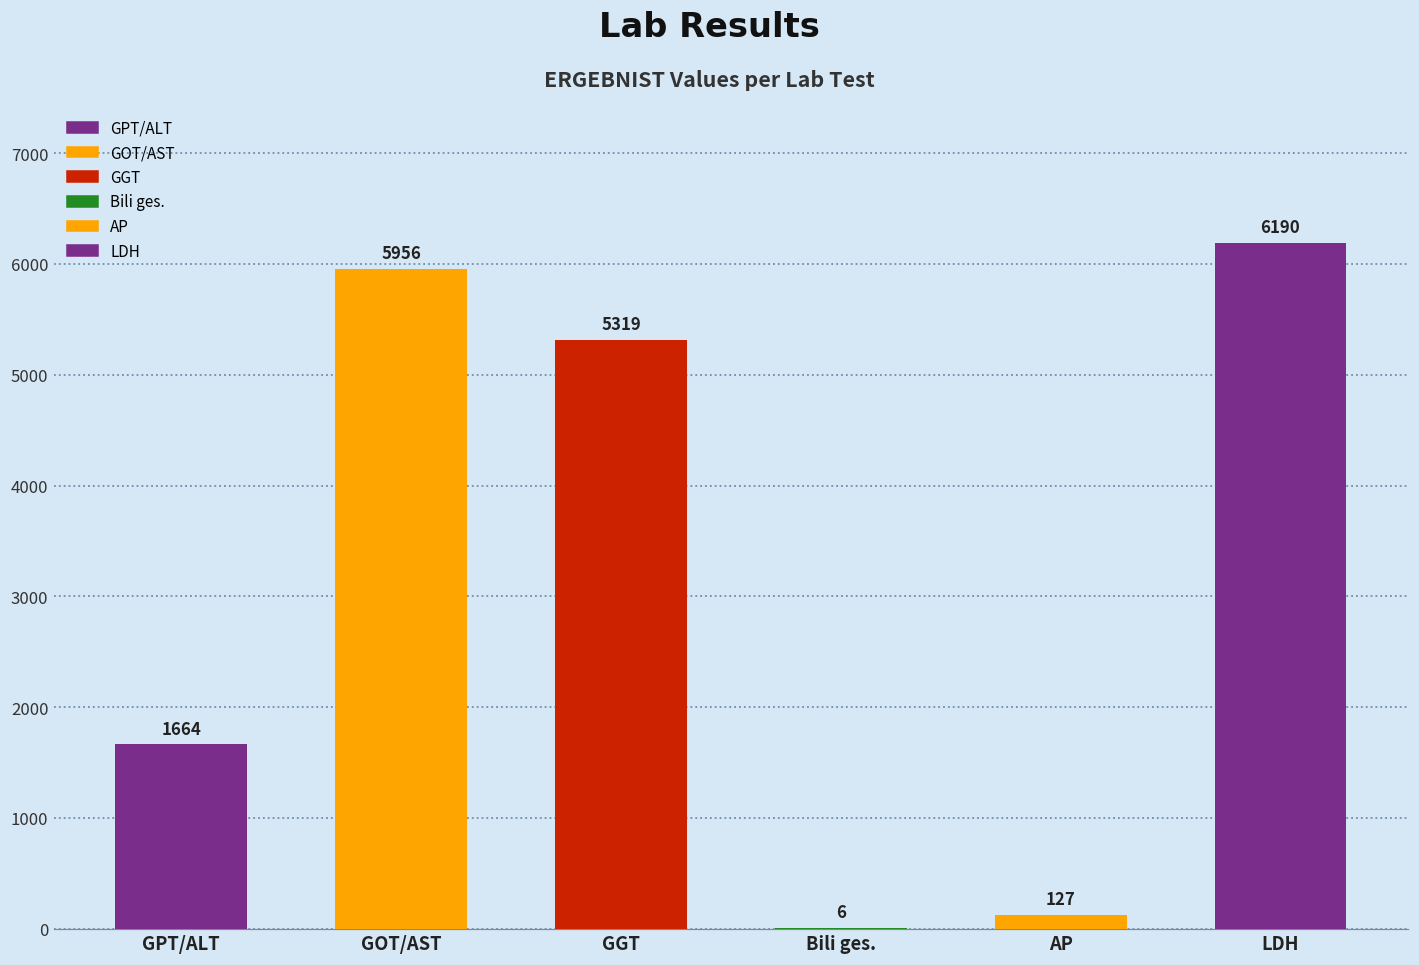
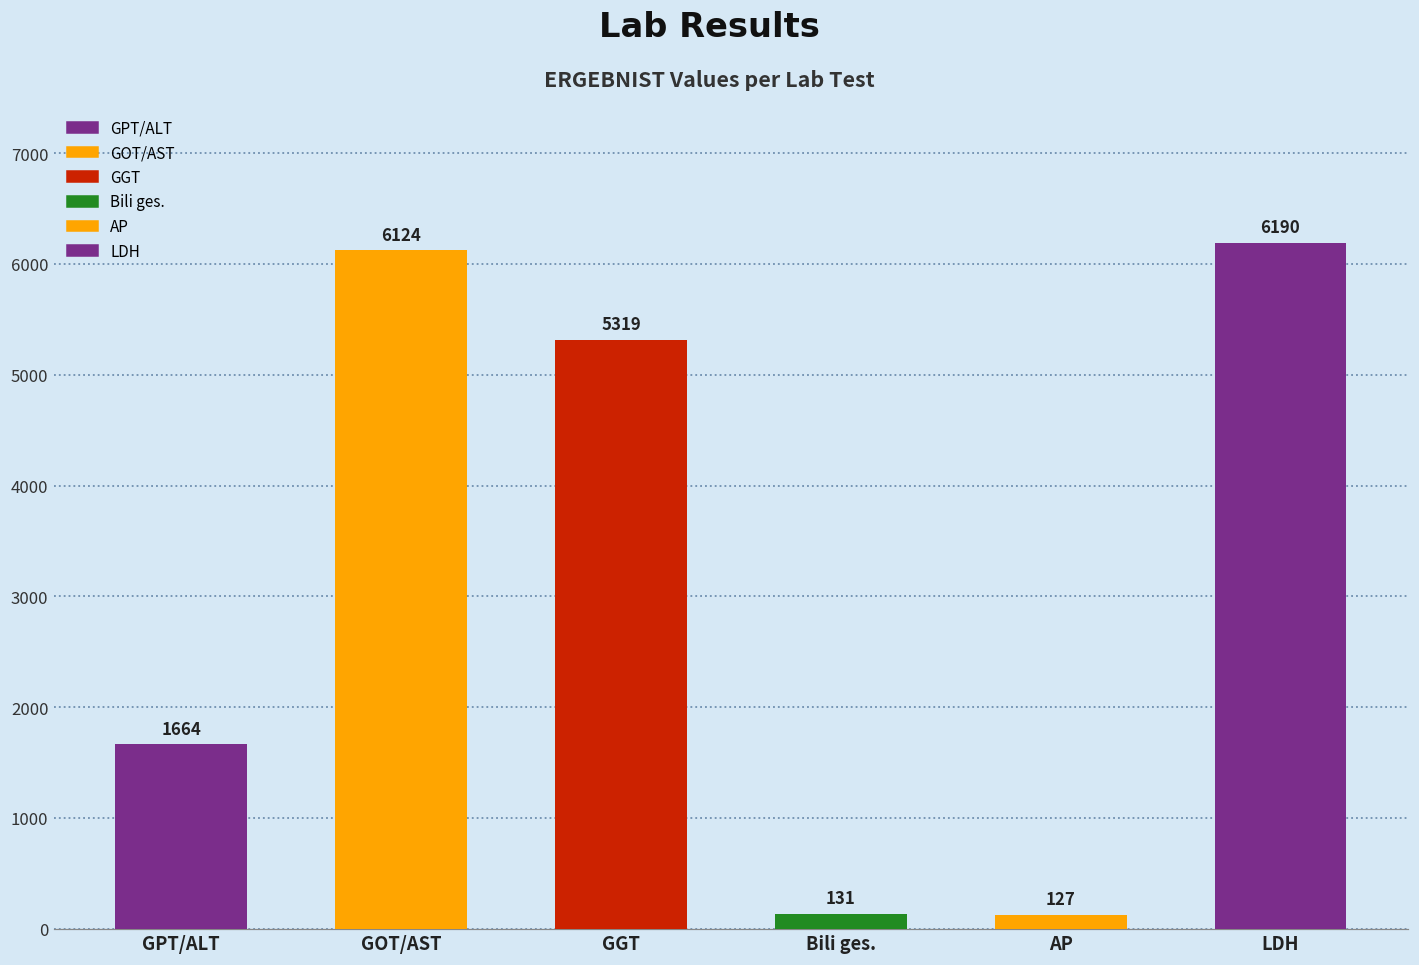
  {
    "GPT/ALT": 1664,
-   "GOT/AST": 5956,
+   "GOT/AST": 6124,
    "GGT": 5319,
-   "Bili ges.": 6,
+   "Bili ges.": 131,
    "AP": 127,
    "LDH": 6190
  }
